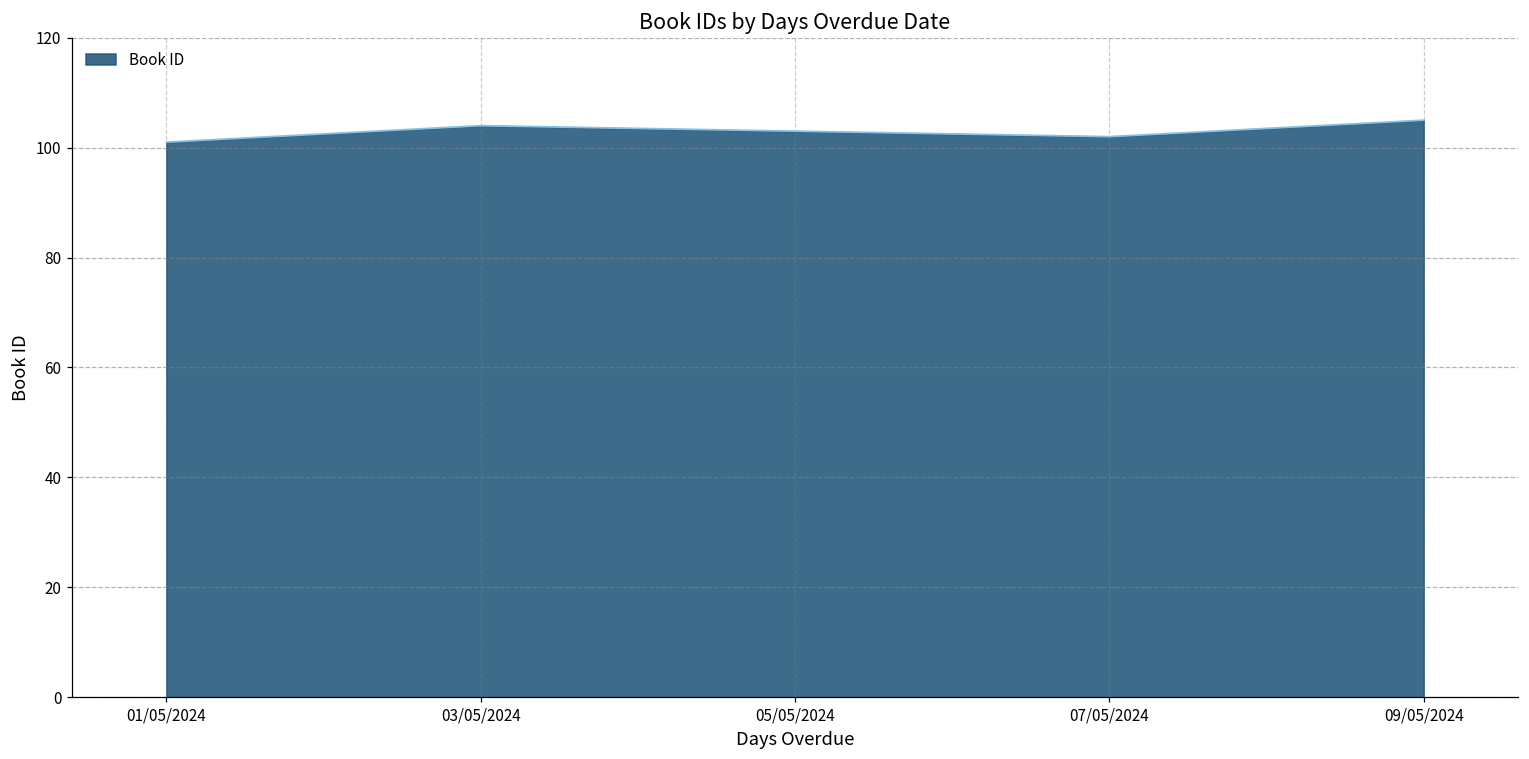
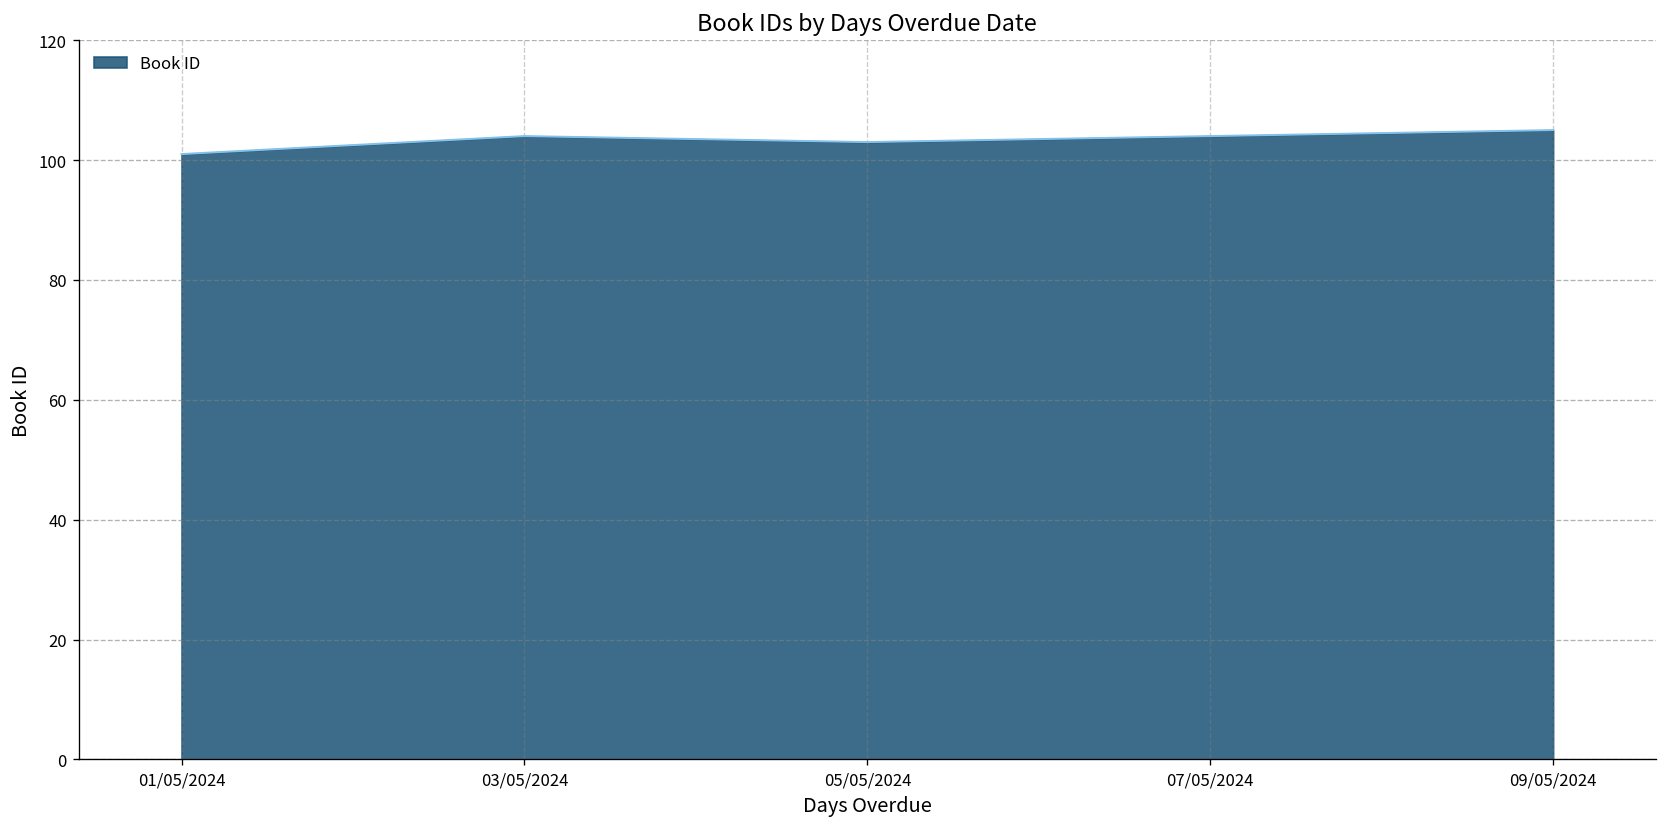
  {
    "01/05/2024": 101,
    "03/05/2024": 104,
    "05/05/2024": 103,
-   "07/05/2024": 102,
+   "07/05/2024": 104,
    "09/05/2024": 105
  }
